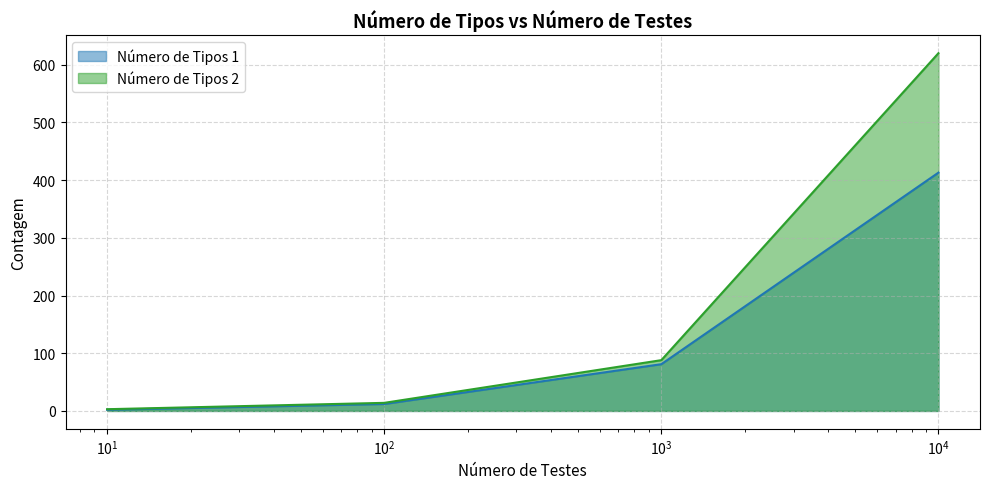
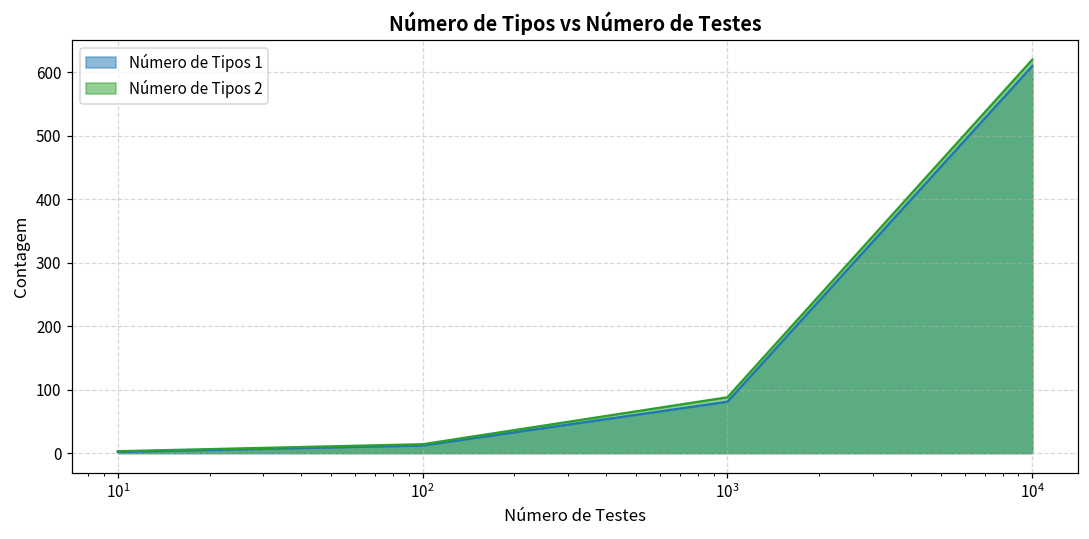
  {
    "Número de Tipos 1": {
      "10^3": 80,
-     "10^4": 410
+     "10^4": 610
    },
    "Número de Tipos 2": {
      "10^3": 90,
      "10^4": 620
    }
  }
